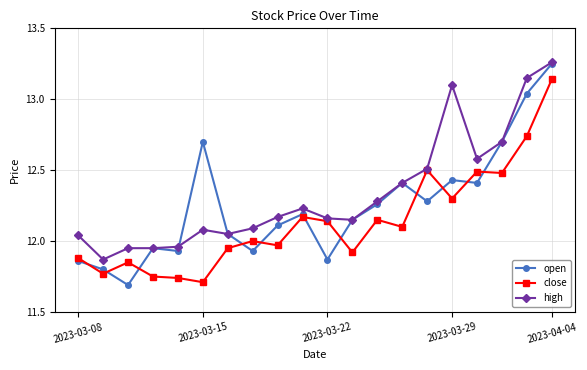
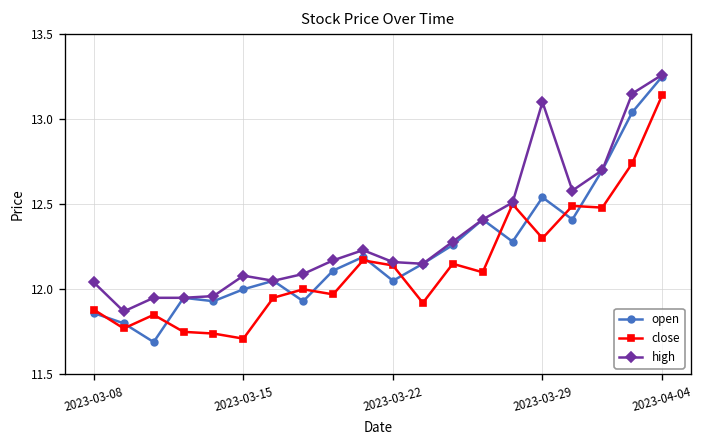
  {
    "open": {
      "2023-03-08": 11.86,
-     "2023-03-15": 12.7,
-     "2023-03-22": 11.87,
-     "2023-03-29": 12.43
+     "2023-03-15": 12.0,
+     "2023-03-22": 12.05,
+     "2023-03-29": 12.54
    },
    "close": {
      "2023-03-08": 11.88,
      "2023-03-15": 11.71,
      "2023-03-22": 12.14,
      "2023-03-29": 12.30,
      "2023-04-04": 13.14
    },
    "high": {
      "2023-03-08": 12.04,
      "2023-03-15": 12.08,
      "2023-03-22": 12.16,
      "2023-03-29": 13.10
    }
  }
